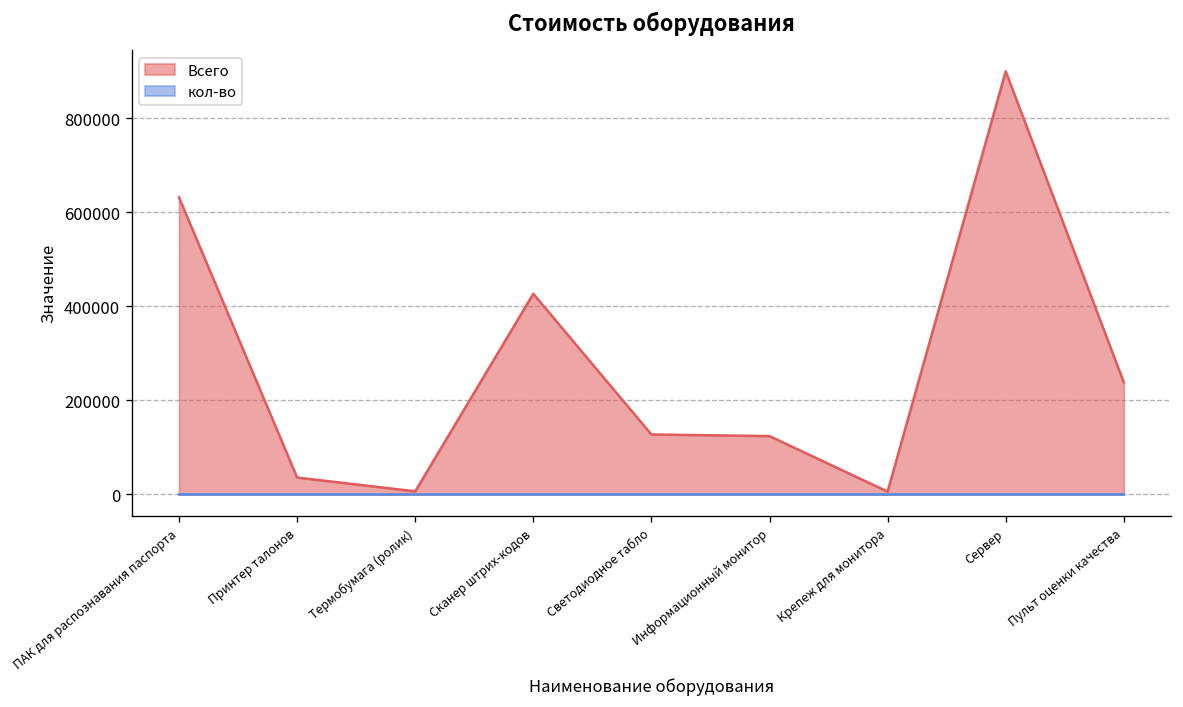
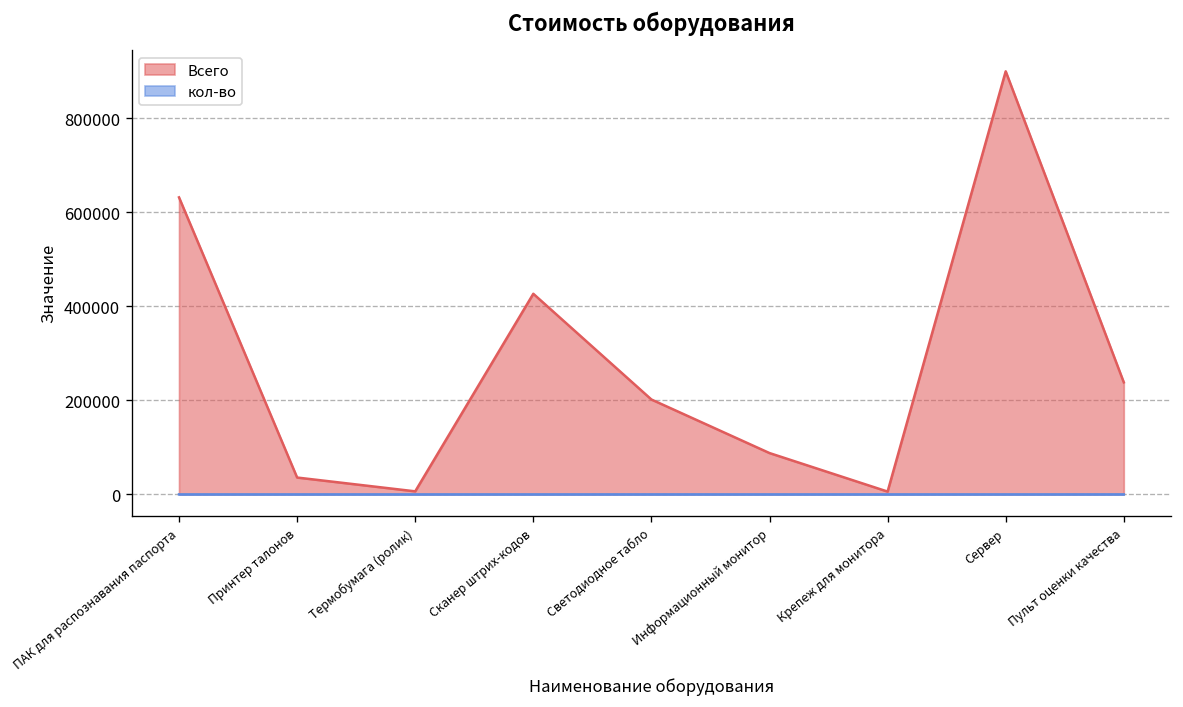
  {
    "Всего": {
      "ПАК для распознавания паспорта": 630000,
      "Принтер талонов": 40000,
      "Сканер штрих-кодов": 430000,
-     "Светодиодное табло": 130000,
-     "Информационный монитор": 120000,
+     "Светодиодное табло": 200000,
+     "Информационный монитор": 90000,
      "Сервер": 900000,
      "Пульт оценки качества": 240000
    },
    "кол-во": {
      "ПАК для распознавания паспорта": 0,
      "Принтер талонов": 0,
      "Сканер штрих-кодов": 0,
      "Светодиодное табло": 0,
      "Информационный монитор": 0,
      "Сервер": 0,
      "Пульт оценки качества": 0
    }
  }
